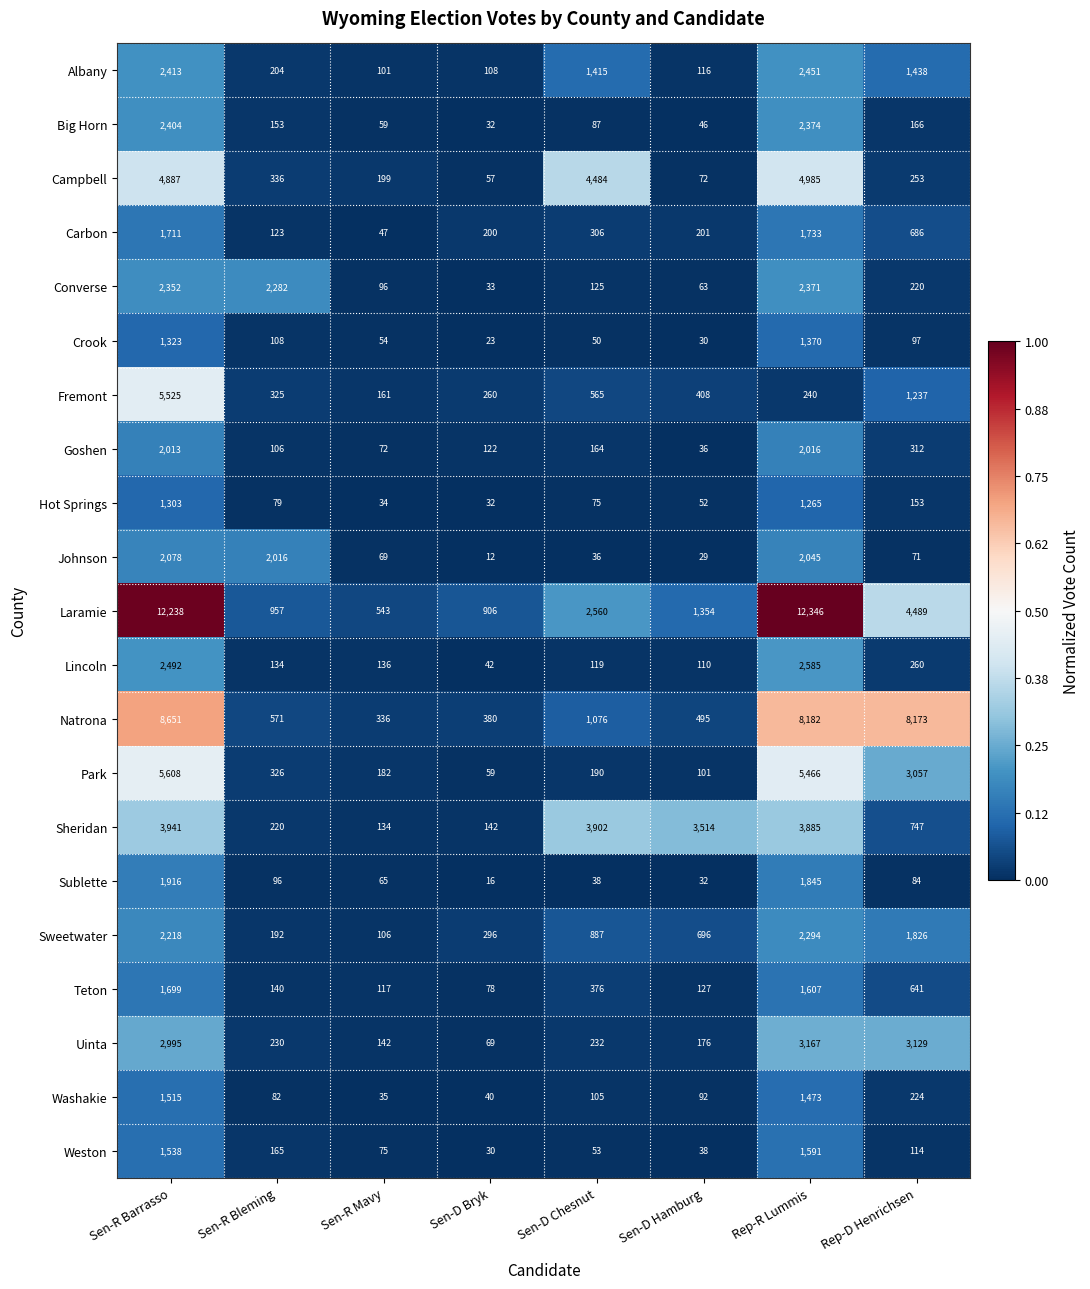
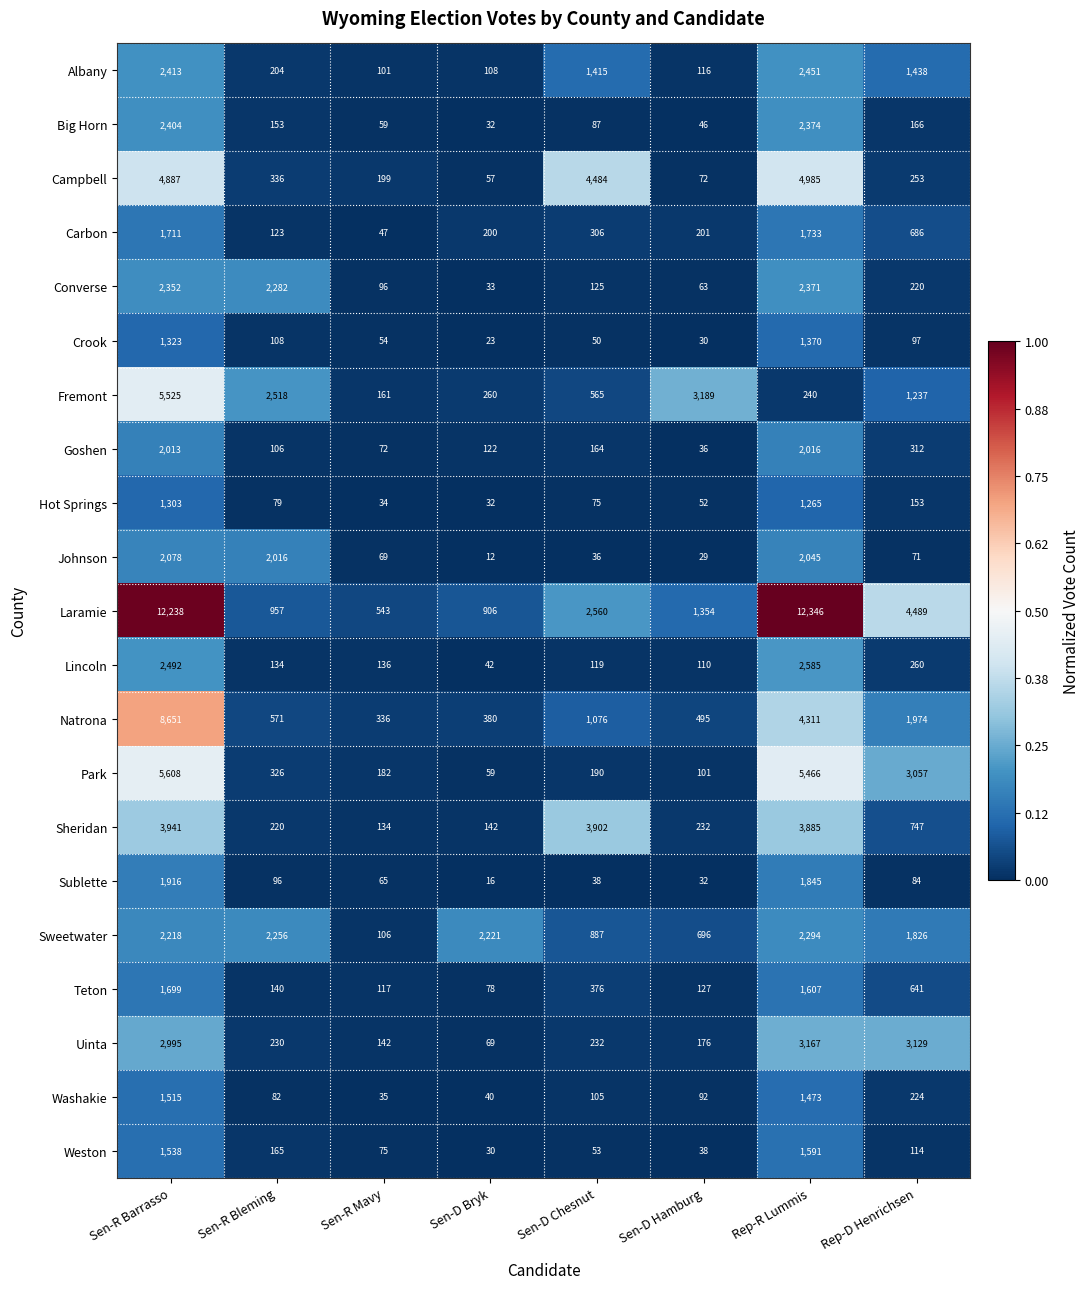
  {
    "Albany": {
      "Sen-R Barrasso": "2,413",
      "Sen-R Bleming": "204",
      "Sen-R Mavy": "101",
      "Sen-D Bryk": "108",
      "Sen-D Chesnut": "1,415",
      "Sen-D Hamburg": "116",
      "Rep-R Lummis": "2,451",
      "Rep-D Henrichsen": "1,438"
    },
    "Big Horn": {
      "Sen-R Barrasso": "2,404",
      "Sen-R Bleming": "153",
      "Sen-R Mavy": "59",
      "Sen-D Bryk": "32",
      "Sen-D Chesnut": "87",
      "Sen-D Hamburg": "46",
      "Rep-R Lummis": "2,374",
      "Rep-D Henrichsen": "166"
    },
    "Campbell": {
      "Sen-R Barrasso": "4,887",
      "Sen-R Bleming": "336",
      "Sen-R Mavy": "199",
      "Sen-D Bryk": "57",
      "Sen-D Chesnut": "4,484",
      "Sen-D Hamburg": "72",
      "Rep-R Lummis": "4,985",
      "Rep-D Henrichsen": "253"
    },
    "Carbon": {
      "Sen-R Barrasso": "1,711",
      "Sen-R Bleming": "123",
      "Sen-R Mavy": "47",
      "Sen-D Bryk": "200",
      "Sen-D Chesnut": "306",
      "Sen-D Hamburg": "201",
      "Rep-R Lummis": "1,733",
      "Rep-D Henrichsen": "686"
    },
    "Converse": {
      "Sen-R Barrasso": "2,352",
      "Sen-R Bleming": "2,282",
      "Sen-R Mavy": "96",
      "Sen-D Bryk": "33",
      "Sen-D Chesnut": "125",
      "Sen-D Hamburg": "63",
      "Rep-R Lummis": "2,371",
      "Rep-D Henrichsen": "220"
    },
    "Crook": {
      "Sen-R Barrasso": "1,323",
      "Sen-R Bleming": "108",
      "Sen-R Mavy": "54",
      "Sen-D Bryk": "23",
      "Sen-D Chesnut": "50",
      "Sen-D Hamburg": "30",
      "Rep-R Lummis": "1,370",
      "Rep-D Henrichsen": "97"
    },
    "Fremont": {
      "Sen-R Barrasso": "5,525",
-     "Sen-R Bleming": "325",
+     "Sen-R Bleming": "2,518",
      "Sen-R Mavy": "161",
      "Sen-D Bryk": "260",
      "Sen-D Chesnut": "565",
-     "Sen-D Hamburg": "408",
+     "Sen-D Hamburg": "3,189",
      "Rep-R Lummis": "240",
      "Rep-D Henrichsen": "1,237"
    },
    "Goshen": {
      "Sen-R Barrasso": "2,013",
      "Sen-R Bleming": "106",
      "Sen-R Mavy": "72",
      "Sen-D Bryk": "122",
      "Sen-D Chesnut": "164",
      "Sen-D Hamburg": "36",
      "Rep-R Lummis": "2,016",
      "Rep-D Henrichsen": "312"
    },
    "Hot Springs": {
      "Sen-R Barrasso": "1,303",
      "Sen-R Bleming": "79",
      "Sen-R Mavy": "34",
      "Sen-D Bryk": "32",
      "Sen-D Chesnut": "75",
      "Sen-D Hamburg": "52",
      "Rep-R Lummis": "1,265",
      "Rep-D Henrichsen": "153"
    },
    "Johnson": {
      "Sen-R Barrasso": "2,078",
      "Sen-R Bleming": "2,016",
      "Sen-R Mavy": "69",
      "Sen-D Bryk": "12",
      "Sen-D Chesnut": "36",
      "Sen-D Hamburg": "29",
      "Rep-R Lummis": "2,045",
      "Rep-D Henrichsen": "71"
    },
    "Laramie": {
      "Sen-R Barrasso": "12,238",
      "Sen-R Bleming": "957",
      "Sen-R Mavy": "543",
      "Sen-D Bryk": "906",
      "Sen-D Chesnut": "2,560",
      "Sen-D Hamburg": "1,354",
      "Rep-R Lummis": "12,346",
      "Rep-D Henrichsen": "4,489"
    },
    "Lincoln": {
      "Sen-R Barrasso": "2,492",
      "Sen-R Bleming": "134",
      "Sen-R Mavy": "136",
      "Sen-D Bryk": "42",
      "Sen-D Chesnut": "119",
      "Sen-D Hamburg": "110",
      "Rep-R Lummis": "2,585",
      "Rep-D Henrichsen": "260"
    },
    "Natrona": {
      "Sen-R Barrasso": "8,651",
      "Sen-R Bleming": "571",
      "Sen-R Mavy": "336",
      "Sen-D Bryk": "380",
      "Sen-D Chesnut": "1,076",
      "Sen-D Hamburg": "495",
-     "Rep-R Lummis": "8,182",
-     "Rep-D Henrichsen": "8,173"
+     "Rep-R Lummis": "4,311",
+     "Rep-D Henrichsen": "1,974"
    },
    "Park": {
      "Sen-R Barrasso": "5,608",
      "Sen-R Bleming": "326",
      "Sen-R Mavy": "182",
      "Sen-D Bryk": "59",
      "Sen-D Chesnut": "190",
      "Sen-D Hamburg": "101",
      "Rep-R Lummis": "5,466",
      "Rep-D Henrichsen": "3,057"
    },
    "Sheridan": {
      "Sen-R Barrasso": "3,941",
      "Sen-R Bleming": "220",
      "Sen-R Mavy": "134",
      "Sen-D Bryk": "142",
      "Sen-D Chesnut": "3,902",
-     "Sen-D Hamburg": "3,514",
+     "Sen-D Hamburg": "232",
      "Rep-R Lummis": "3,885",
      "Rep-D Henrichsen": "747"
    },
    "Sublette": {
      "Sen-R Barrasso": "1,916",
      "Sen-R Bleming": "96",
      "Sen-R Mavy": "65",
      "Sen-D Bryk": "16",
      "Sen-D Chesnut": "38",
      "Sen-D Hamburg": "32",
      "Rep-R Lummis": "1,845",
      "Rep-D Henrichsen": "84"
    },
    "Sweetwater": {
      "Sen-R Barrasso": "2,218",
-     "Sen-R Bleming": "192",
+     "Sen-R Bleming": "2,256",
      "Sen-R Mavy": "106",
-     "Sen-D Bryk": "296",
+     "Sen-D Bryk": "2,221",
      "Sen-D Chesnut": "887",
      "Sen-D Hamburg": "696",
      "Rep-R Lummis": "2,294",
      "Rep-D Henrichsen": "1,826"
    },
    "Teton": {
      "Sen-R Barrasso": "1,699",
      "Sen-R Bleming": "140",
      "Sen-R Mavy": "117",
      "Sen-D Bryk": "78",
      "Sen-D Chesnut": "376",
      "Sen-D Hamburg": "127",
      "Rep-R Lummis": "1,607",
      "Rep-D Henrichsen": "641"
    },
    "Uinta": {
      "Sen-R Barrasso": "2,995",
      "Sen-R Bleming": "230",
      "Sen-R Mavy": "142",
      "Sen-D Bryk": "69",
      "Sen-D Chesnut": "232",
      "Sen-D Hamburg": "176",
      "Rep-R Lummis": "3,167",
      "Rep-D Henrichsen": "3,129"
    },
    "Washakie": {
      "Sen-R Barrasso": "1,515",
      "Sen-R Bleming": "82",
      "Sen-R Mavy": "35",
      "Sen-D Bryk": "40",
      "Sen-D Chesnut": "105",
      "Sen-D Hamburg": "92",
      "Rep-R Lummis": "1,473",
      "Rep-D Henrichsen": "224"
    },
    "Weston": {
      "Sen-R Barrasso": "1,538",
      "Sen-R Bleming": "165",
      "Sen-R Mavy": "75",
      "Sen-D Bryk": "30",
      "Sen-D Chesnut": "53",
      "Sen-D Hamburg": "38",
      "Rep-R Lummis": "1,591",
      "Rep-D Henrichsen": "114"
    }
  }
